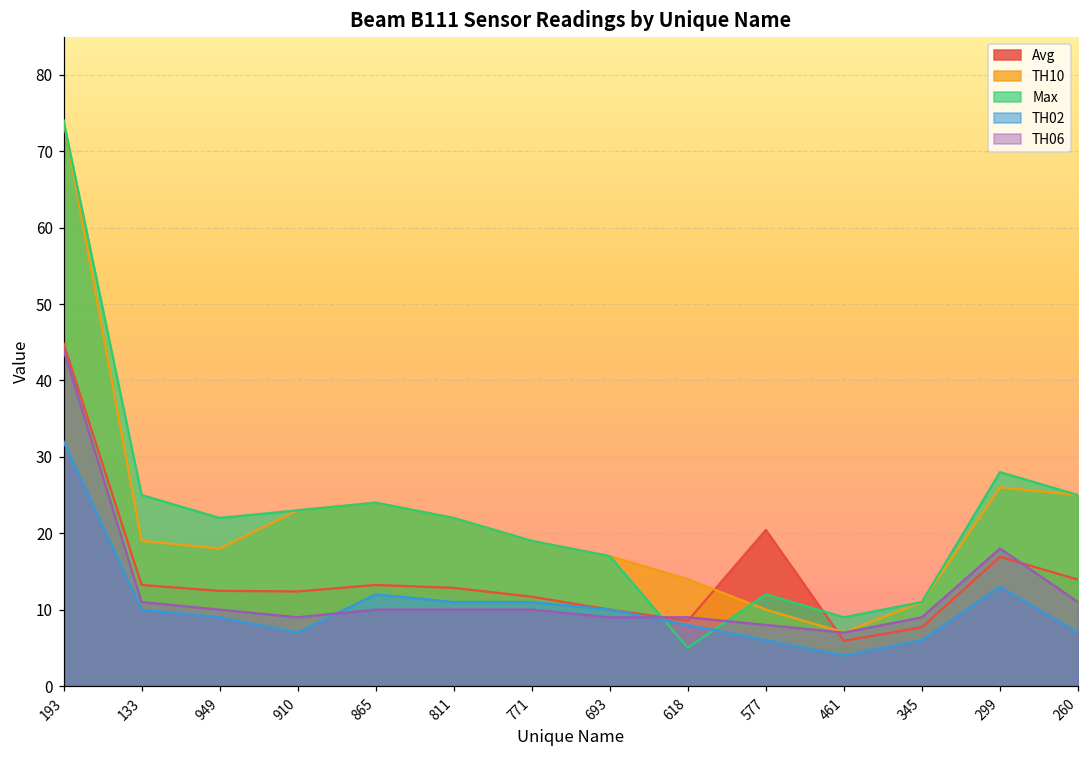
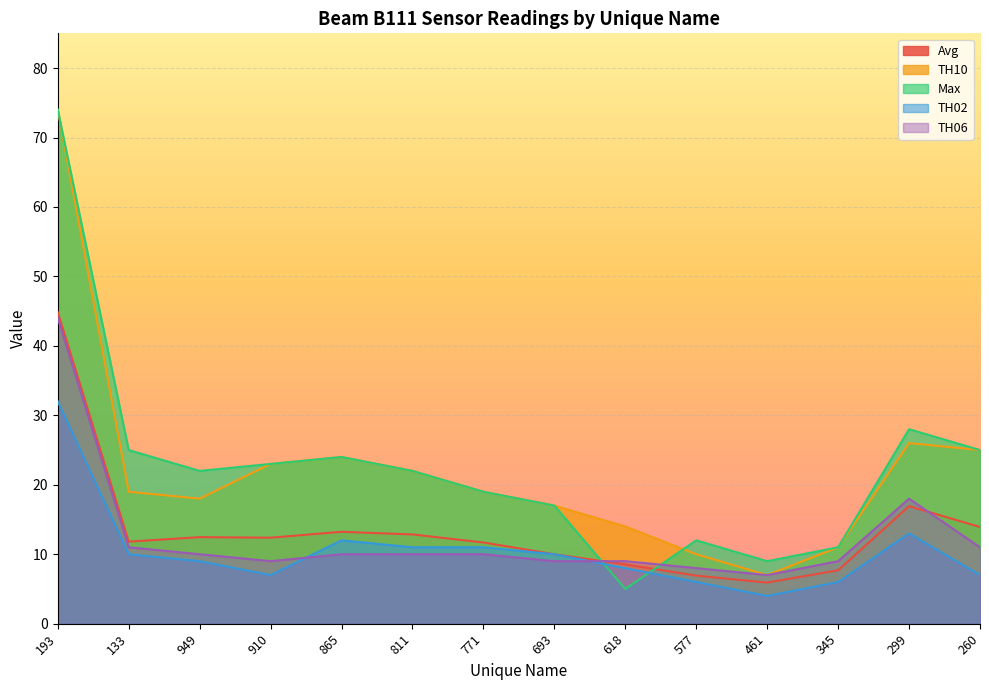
  {
    "Avg": {
      "193": 45,
-     "133": 13,
+     "133": 12,
      "949": 12,
      "910": 12,
      "865": 13,
      "811": 13,
      "771": 12,
      "618": 9,
-     "577": 20,
+     "577": 7,
      "461": 6,
      "345": 8,
      "299": 17,
      "260": 14
    },
    "TH10": {
      "133": 19,
      "949": 18,
      "618": 14,
      "577": 10,
      "299": 26
    },
    "Max": {
      "133": 25,
      "949": 22,
      "577": 12,
      "461": 9,
      "299": 28
    },
    "TH02": {
      "193": 32,
      "133": 10,
      "949": 9,
      "910": 7,
      "865": 12,
      "811": 11,
      "771": 11,
      "618": 8,
      "577": 6,
      "345": 6,
      "299": 13,
      "260": 7
    },
    "TH06": {
      "193": 44,
      "133": 11,
      "949": 10,
      "910": 9,
      "865": 10,
      "811": 10,
      "771": 10,
      "693": 9,
      "618": 9,
      "577": 8,
      "345": 9,
      "299": 18,
      "260": 11
    }
  }
